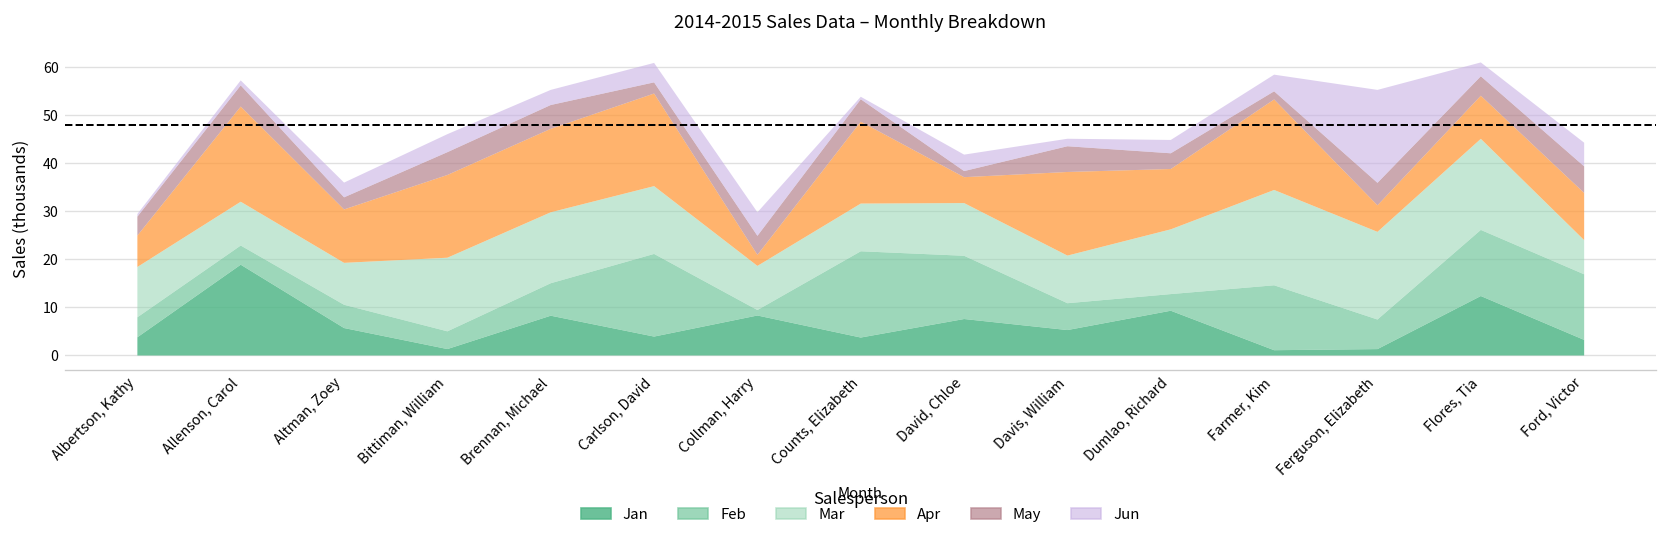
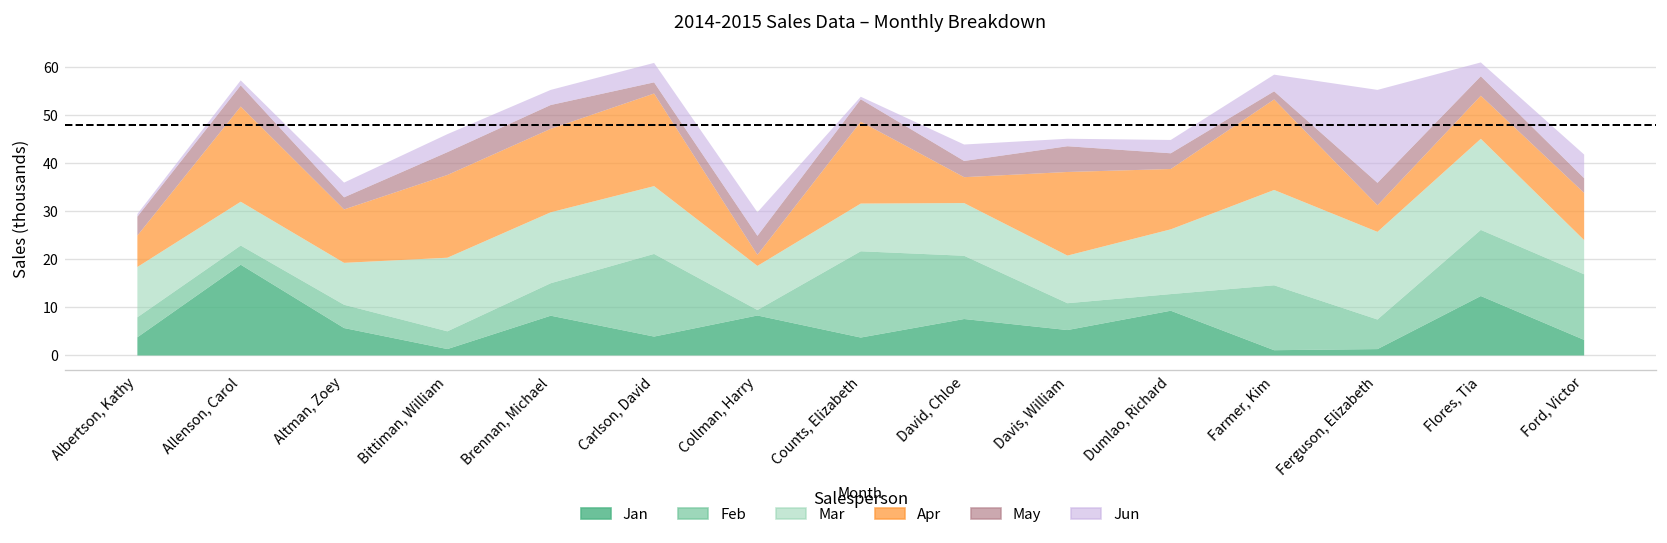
  {
    "Apr": {
      "Albertson, Kathy": 7,
      "Allenson, Carol": 20,
      "Altman, Zoey": 11,
      "Bittiman, William": 17,
      "Brennan, Michael": 17,
      "Carlson, David": 19,
      "Collman, Harry": 2,
      "Counts, Elizabeth": 17,
      "David, Chloe": 5,
      "Davis, William": 17,
      "Dumlao, Richard": 13,
      "Farmer, Kim": 19,
      "Ferguson, Elizabeth": 6,
      "Flores, Tia": 9,
      "Ford, Victor": 10
    },
    "May": {
      "Allenson, Carol": 4,
      "Altman, Zoey": 3,
      "Bittiman, William": 5,
      "Brennan, Michael": 5,
      "Carlson, David": 2,
      "Collman, Harry": 4,
-     "David, Chloe": 1,
+     "David, Chloe": 3,
      "Davis, William": 5,
      "Dumlao, Richard": 3,
      "Farmer, Kim": 2,
      "Ferguson, Elizabeth": 5,
      "Flores, Tia": 4,
-     "Ford, Victor": 6
+     "Ford, Victor": 3
    },
    "Jun": {
      "Allenson, Carol": 1,
      "Altman, Zoey": 3,
      "Bittiman, William": 4,
      "Brennan, Michael": 3,
      "Carlson, David": 4,
      "Collman, Harry": 5,
      "David, Chloe": 3,
      "Davis, William": 2,
      "Dumlao, Richard": 3,
      "Farmer, Kim": 3,
      "Ferguson, Elizabeth": 19,
      "Flores, Tia": 3,
      "Ford, Victor": 5
    }
  }
